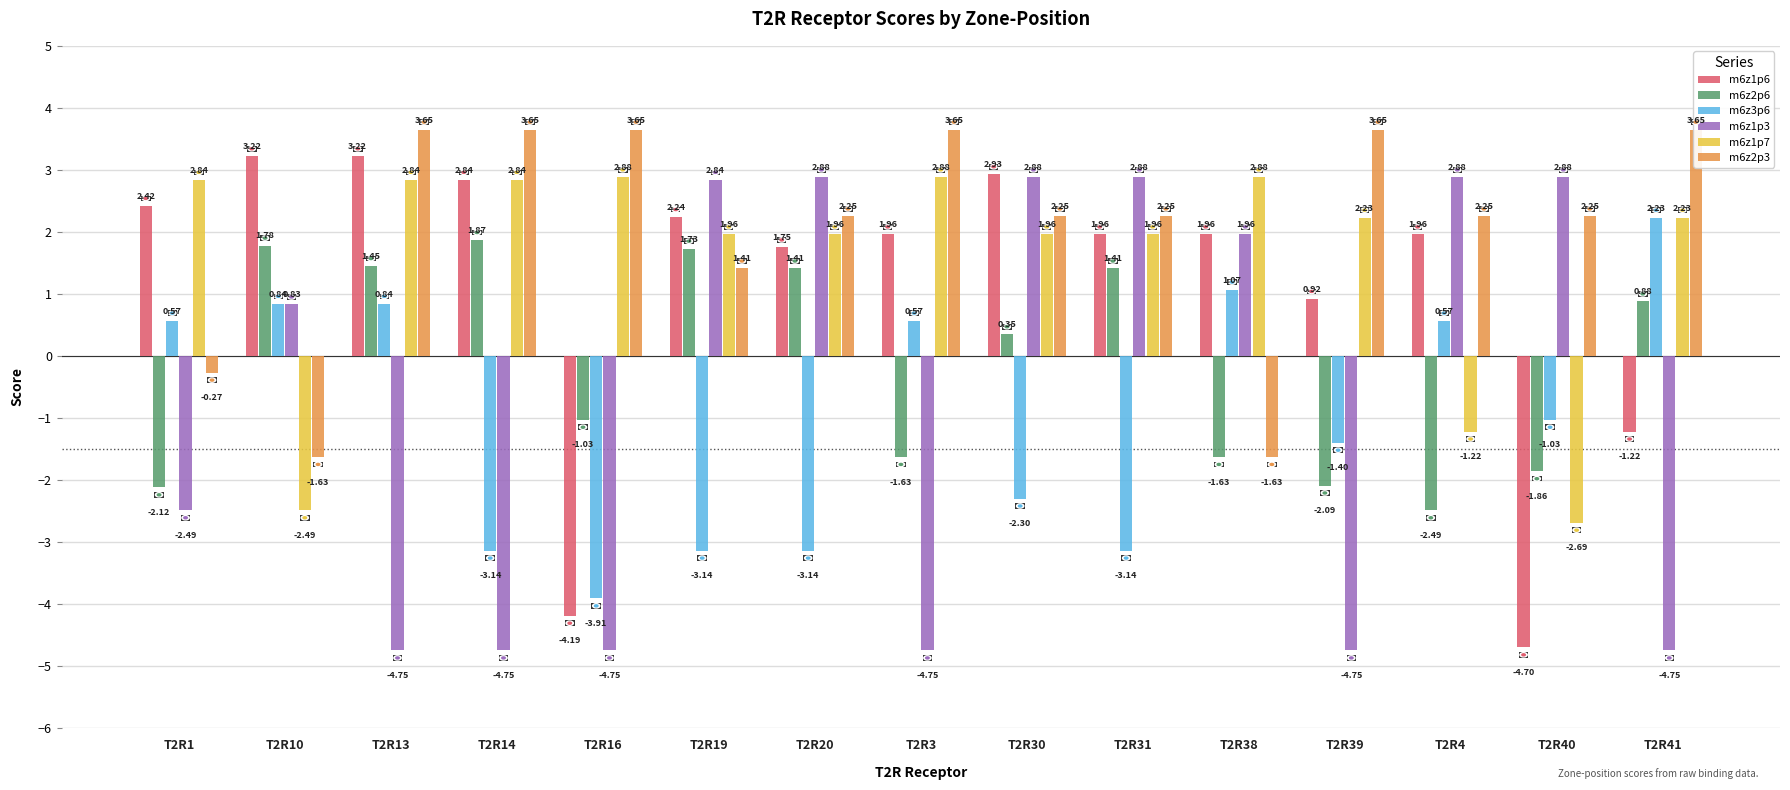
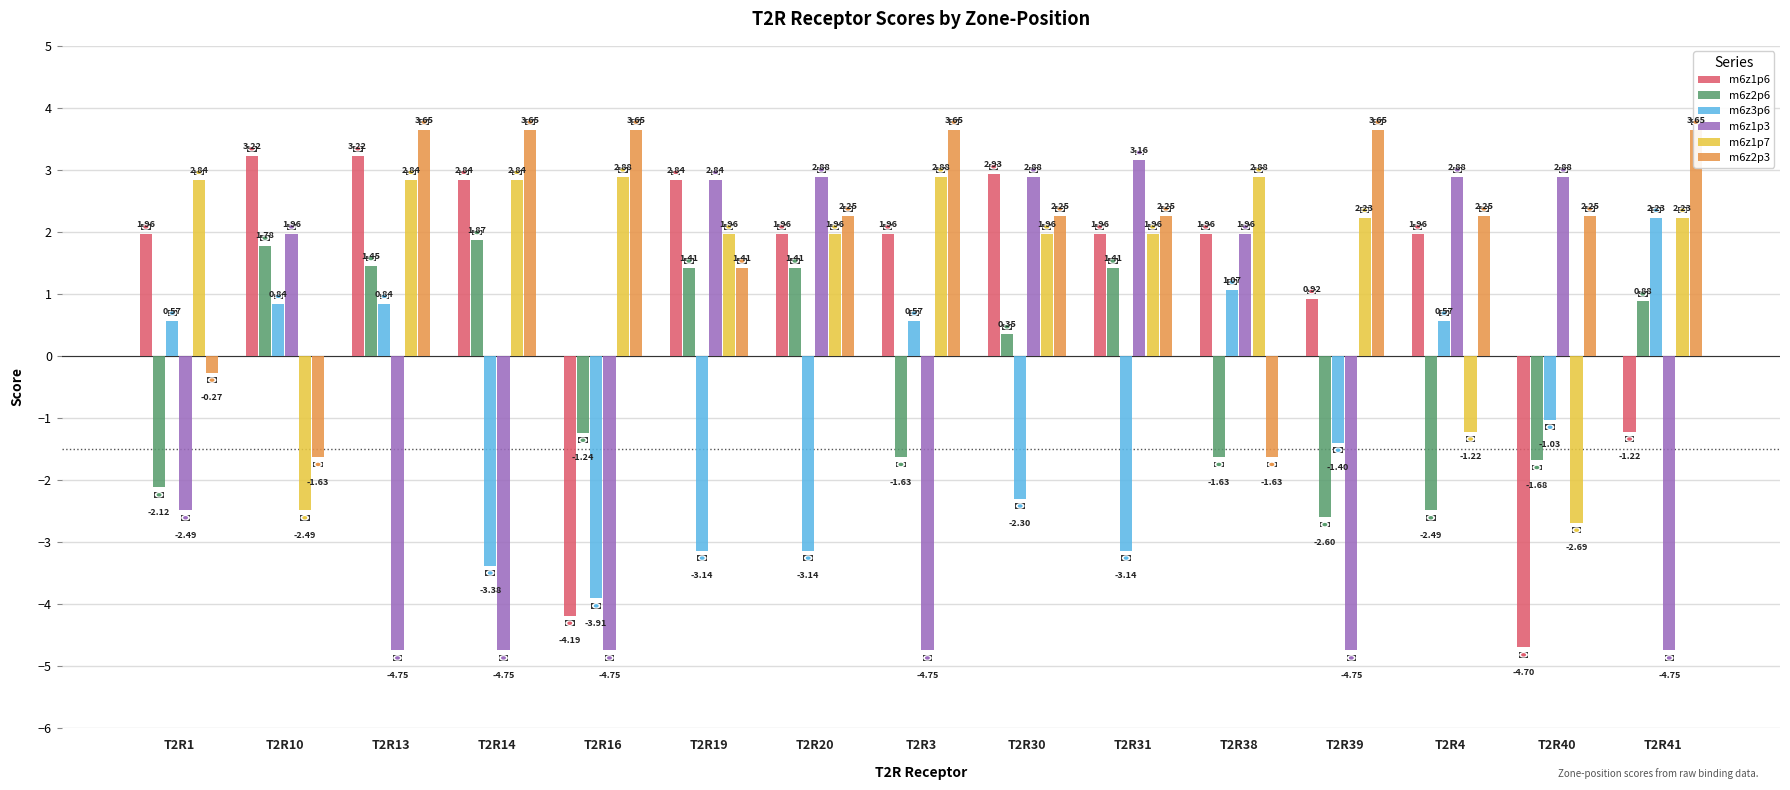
  {
    "m6z1p6": {
-     "T2R1": 2.42,
+     "T2R1": 1.96,
      "T2R16": -4.19,
-     "T2R19": 2.24,
-     "T2R20": 1.75,
+     "T2R19": 2.84,
+     "T2R20": 1.96,
      "T2R40": -4.70,
      "T2R41": -1.22
    },
    "m6z2p6": {
      "T2R1": -2.12,
-     "T2R16": -1.03,
-     "T2R19": 1.73,
+     "T2R16": -1.24,
+     "T2R19": 1.41,
      "T2R3": -1.63,
      "T2R38": -1.63,
-     "T2R39": -2.09,
+     "T2R39": -2.60,
      "T2R4": -2.49,
-     "T2R40": -1.86
+     "T2R40": -1.68
    },
    "m6z3p6": {
-     "T2R14": -3.14,
+     "T2R14": -3.38,
      "T2R16": -3.91,
      "T2R19": -3.14,
      "T2R20": -3.14,
      "T2R30": -2.30,
      "T2R31": -3.14,
      "T2R39": -1.40,
      "T2R40": -1.03
    },
    "m6z1p3": {
      "T2R1": -2.49,
-     "T2R10": 0.83,
+     "T2R10": 1.96,
      "T2R13": -4.75,
      "T2R14": -4.75,
      "T2R16": -4.75,
      "T2R3": -4.75,
-     "T2R31": 2.88,
+     "T2R31": 3.16,
      "T2R39": -4.75,
      "T2R41": -4.75
    }
  }
